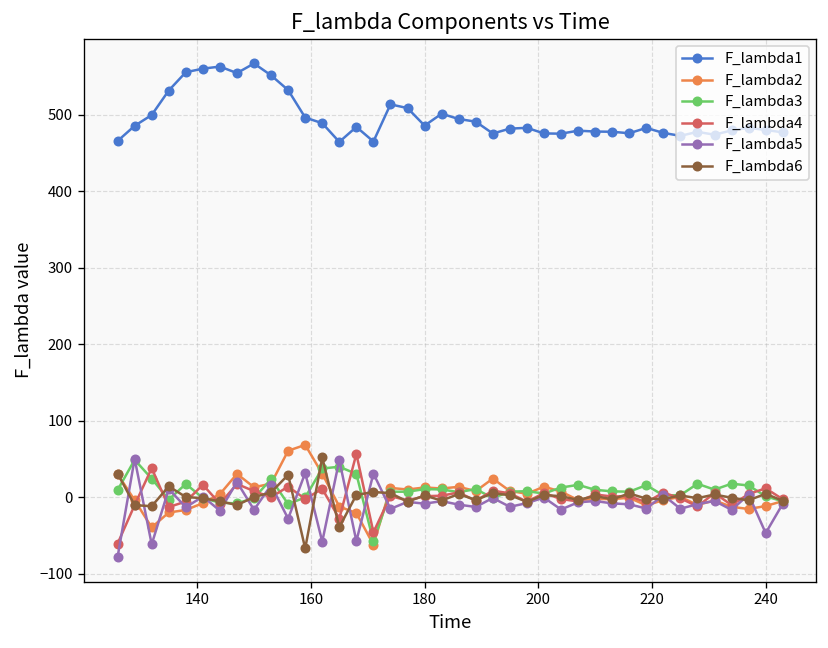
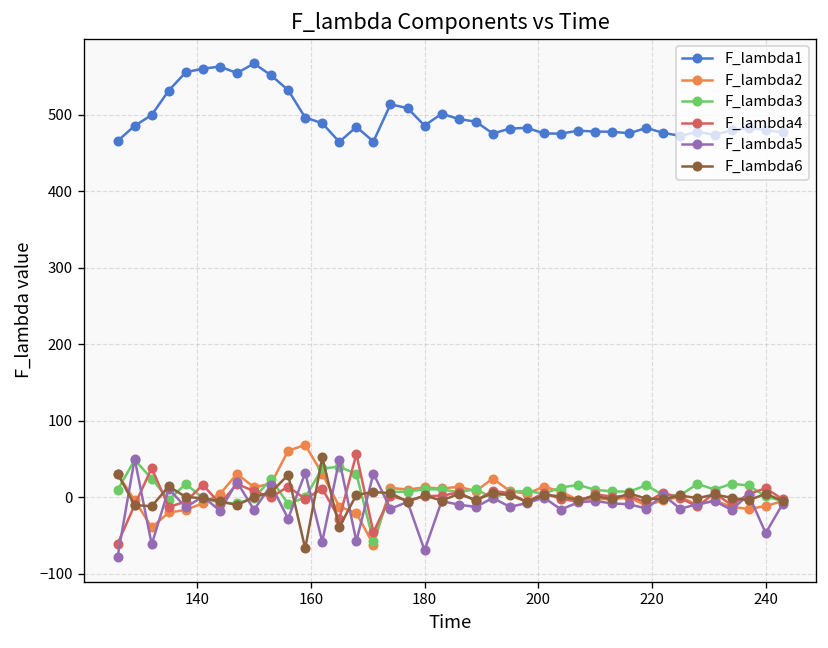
  {
    "F_lambda1": {
      "180": 490
    },
    "F_lambda5": {
-     "180": -10,
+     "180": -70,
      "240": -50
    }
  }
